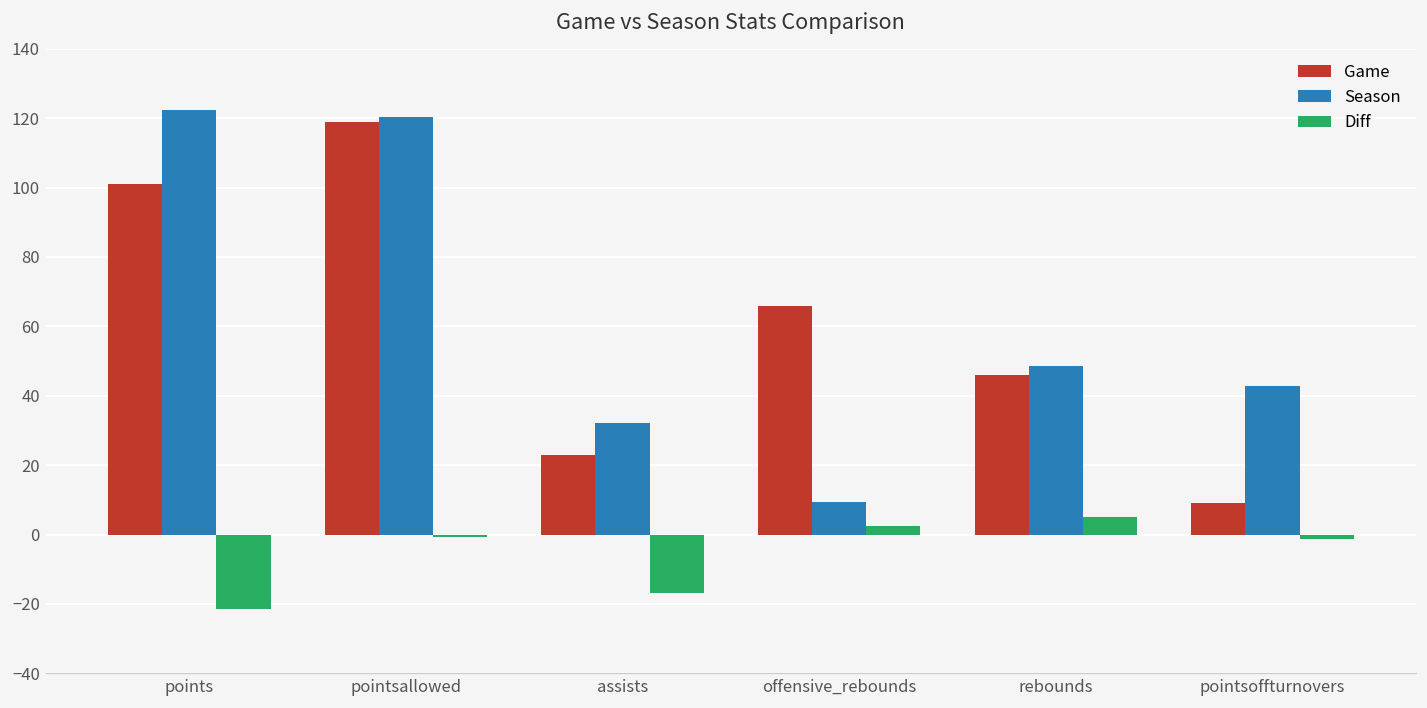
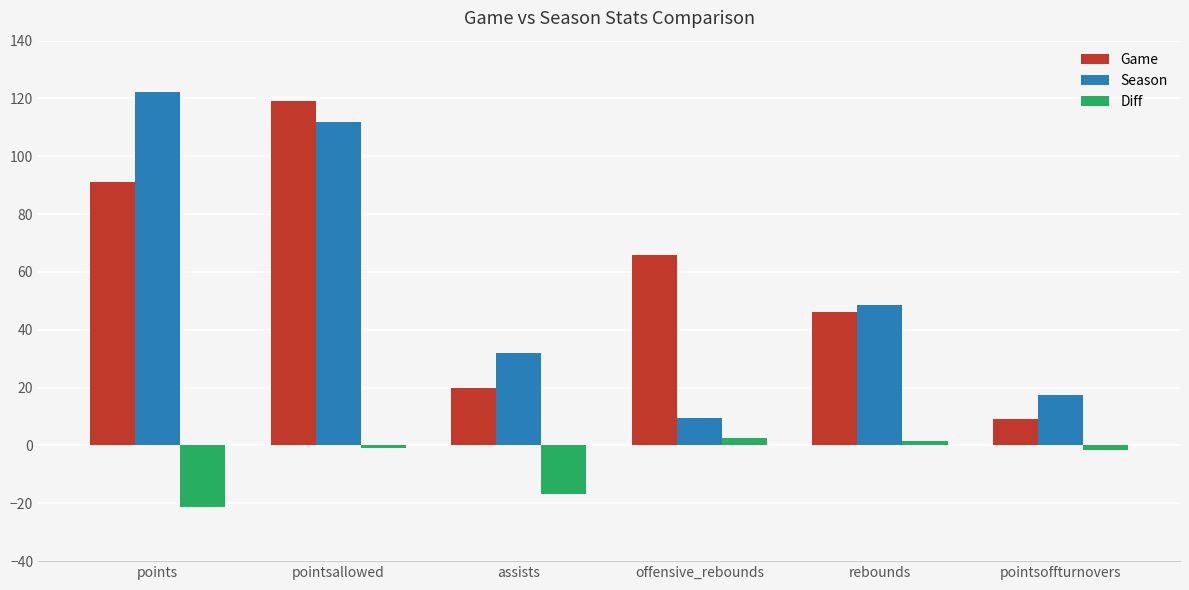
  {
    "Game": {
-     "points": 101,
+     "points": 91,
      "pointsallowed": 119,
-     "assists": 23,
+     "assists": 20,
      "offensive_rebounds": 66,
      "rebounds": 46,
      "pointsoffturnovers": 9
    },
    "Season": {
      "points": 122,
-     "pointsallowed": 120,
+     "pointsallowed": 112,
      "assists": 32,
      "offensive_rebounds": 9,
      "rebounds": 49,
-     "pointsoffturnovers": 43
+     "pointsoffturnovers": 17
    },
    "Diff": {
      "points": -21,
      "assists": -17,
      "offensive_rebounds": 3,
-     "rebounds": 5,
+     "rebounds": 2,
      "pointsoffturnovers": -1
    }
  }
